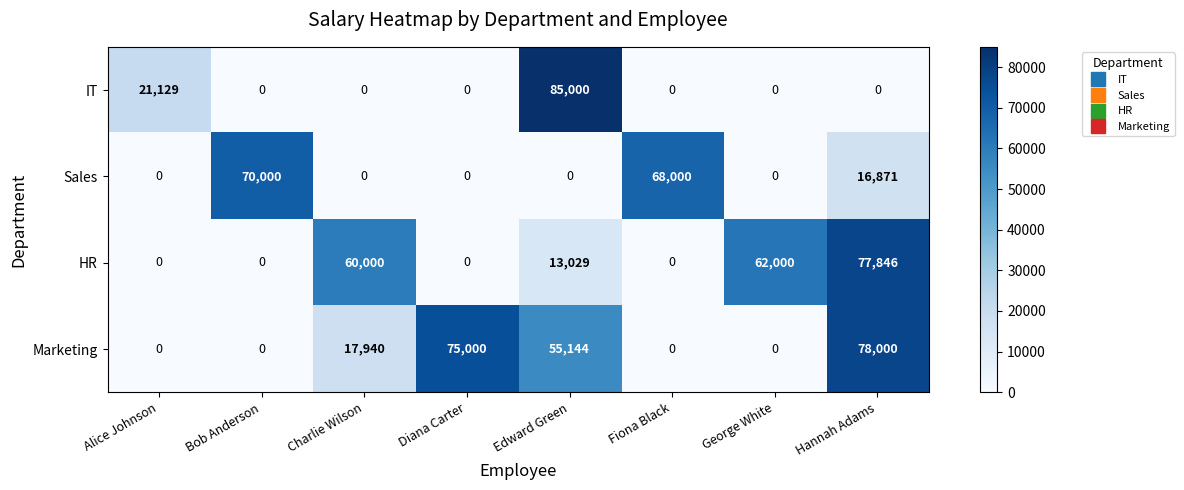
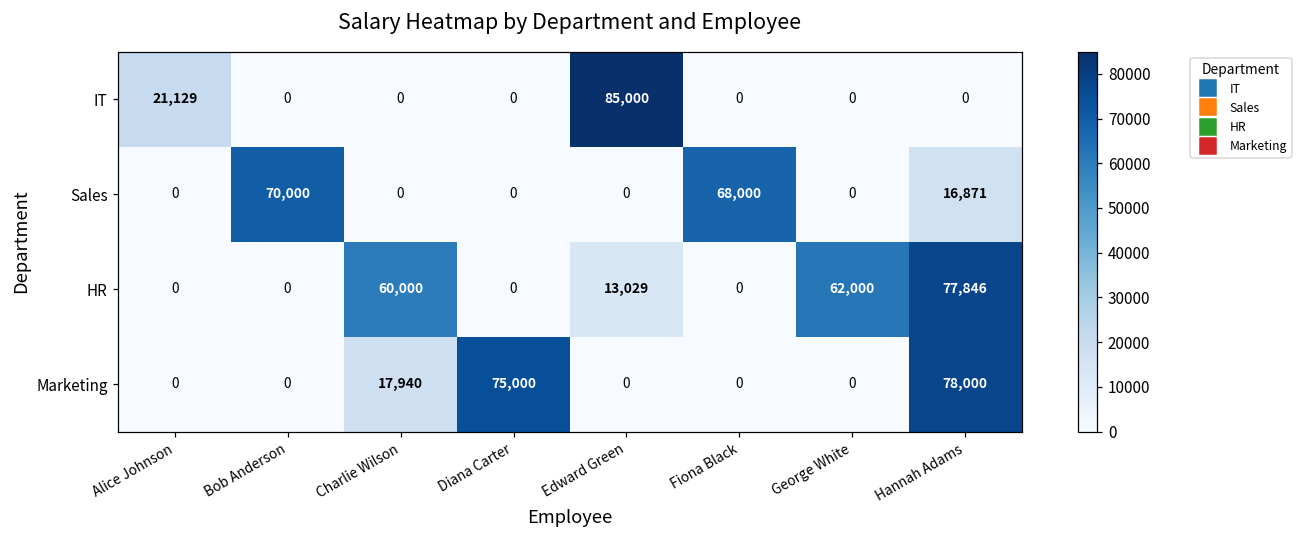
  {
    "IT": {
      "Alice Johnson": "21,129",
      "Bob Anderson": "0",
      "Charlie Wilson": "0",
      "Diana Carter": "0",
      "Edward Green": "85,000",
      "Fiona Black": "0",
      "George White": "0",
      "Hannah Adams": "0"
    },
    "Sales": {
      "Alice Johnson": "0",
      "Bob Anderson": "70,000",
      "Charlie Wilson": "0",
      "Diana Carter": "0",
      "Edward Green": "0",
      "Fiona Black": "68,000",
      "George White": "0",
      "Hannah Adams": "16,871"
    },
    "HR": {
      "Alice Johnson": "0",
      "Bob Anderson": "0",
      "Charlie Wilson": "60,000",
      "Diana Carter": "0",
      "Edward Green": "13,029",
      "Fiona Black": "0",
      "George White": "62,000",
      "Hannah Adams": "77,846"
    },
    "Marketing": {
      "Alice Johnson": "0",
      "Bob Anderson": "0",
      "Charlie Wilson": "17,940",
      "Diana Carter": "75,000",
-     "Edward Green": "55,144",
+     "Edward Green": "0",
      "Fiona Black": "0",
      "George White": "0",
      "Hannah Adams": "78,000"
    }
  }
